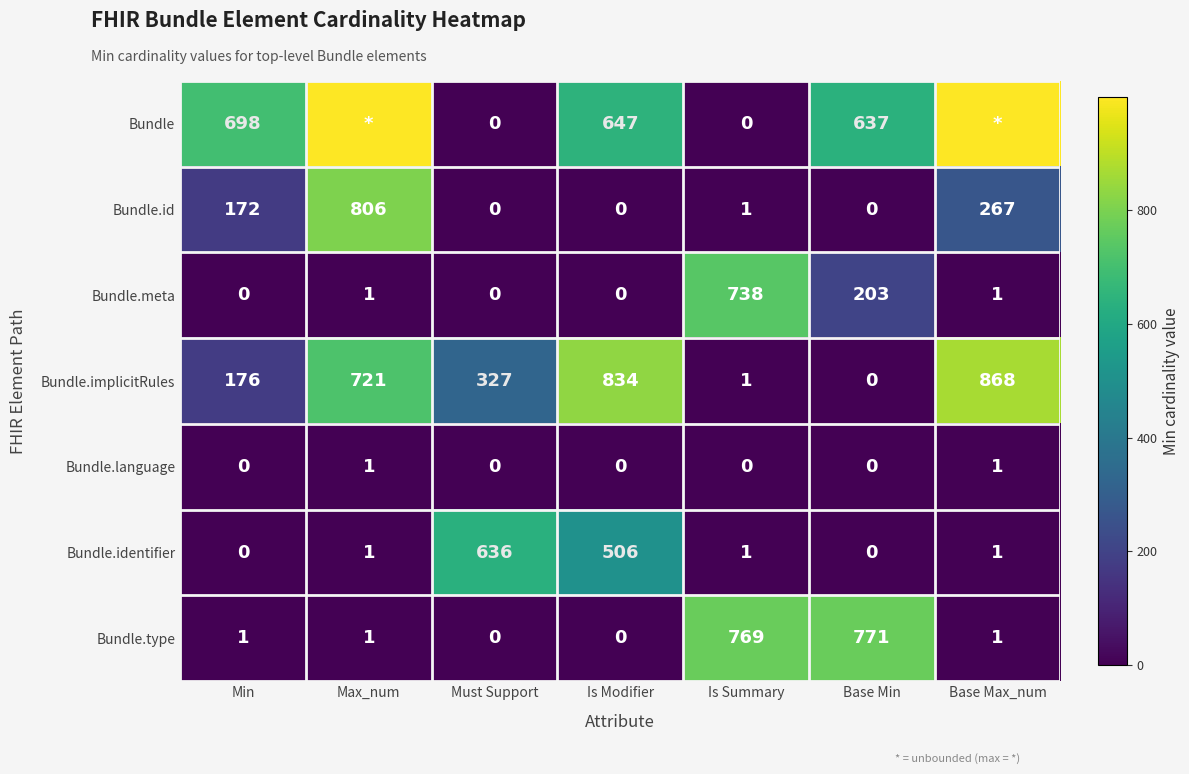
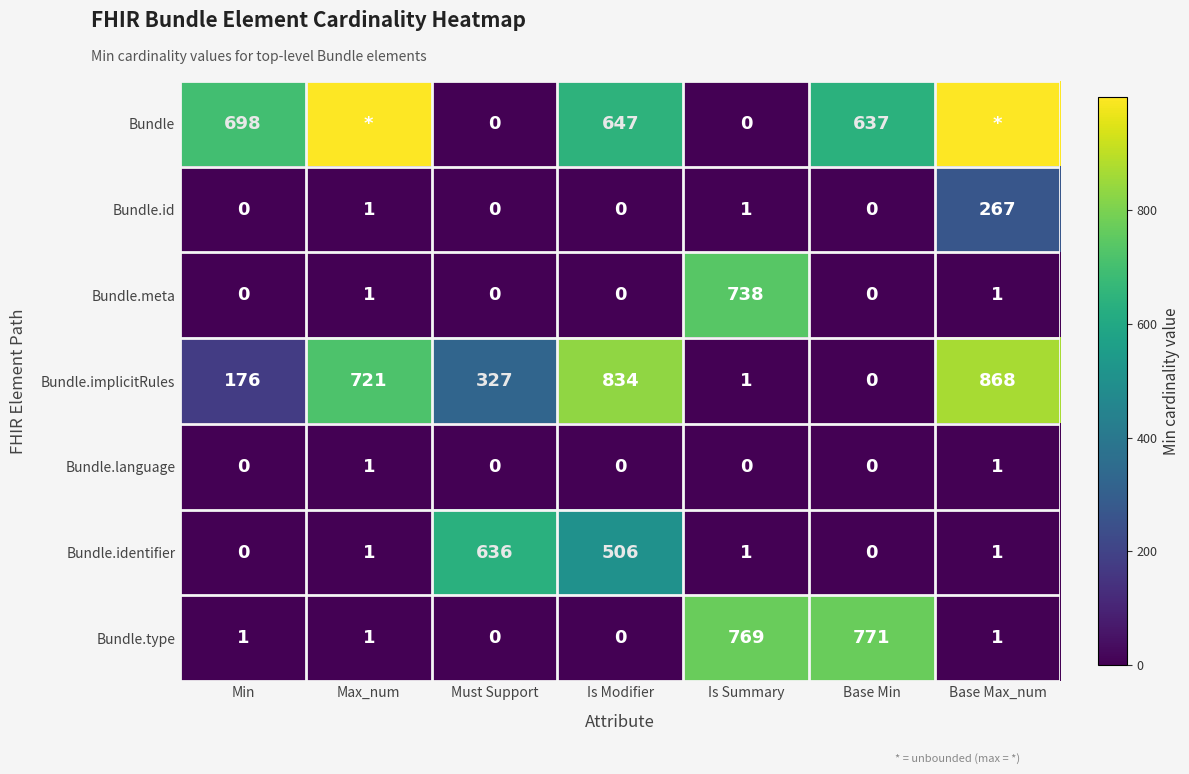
  {
    "Bundle": {
      "Min": 698,
      "Must Support": 0,
      "Is Modifier": 647,
      "Is Summary": 0,
      "Base Min": 637
    },
    "Bundle.id": {
-     "Min": 172,
-     "Max_num": 806,
+     "Min": 0,
+     "Max_num": 1,
      "Must Support": 0,
      "Is Modifier": 0,
      "Is Summary": 1,
      "Base Min": 0,
      "Base Max_num": 267
    },
    "Bundle.meta": {
      "Min": 0,
      "Max_num": 1,
      "Must Support": 0,
      "Is Modifier": 0,
      "Is Summary": 738,
-     "Base Min": 203,
+     "Base Min": 0,
      "Base Max_num": 1
    },
    "Bundle.implicitRules": {
      "Min": 176,
      "Max_num": 721,
      "Must Support": 327,
      "Is Modifier": 834,
      "Is Summary": 1,
      "Base Min": 0,
      "Base Max_num": 868
    },
    "Bundle.language": {
      "Min": 0,
      "Max_num": 1,
      "Must Support": 0,
      "Is Modifier": 0,
      "Is Summary": 0,
      "Base Min": 0,
      "Base Max_num": 1
    },
    "Bundle.identifier": {
      "Min": 0,
      "Max_num": 1,
      "Must Support": 636,
      "Is Modifier": 506,
      "Is Summary": 1,
      "Base Min": 0,
      "Base Max_num": 1
    },
    "Bundle.type": {
      "Min": 1,
      "Max_num": 1,
      "Must Support": 0,
      "Is Modifier": 0,
      "Is Summary": 769,
      "Base Min": 771,
      "Base Max_num": 1
    }
  }
